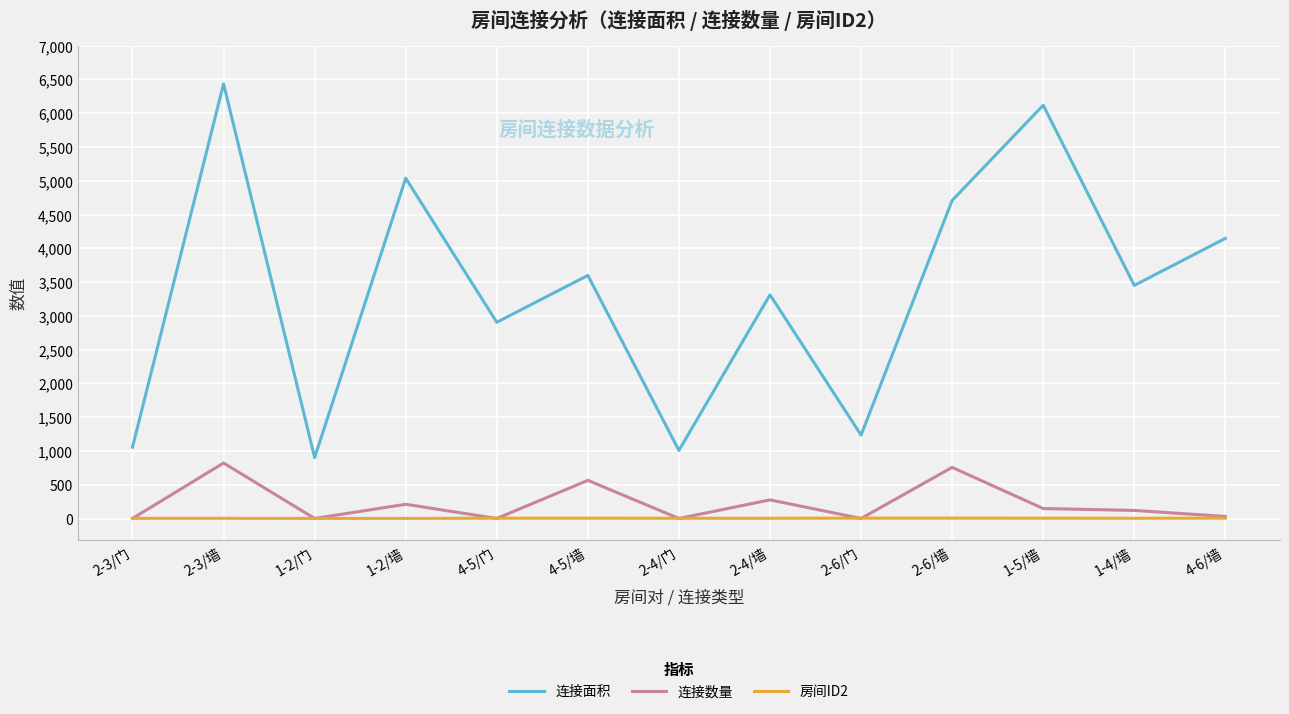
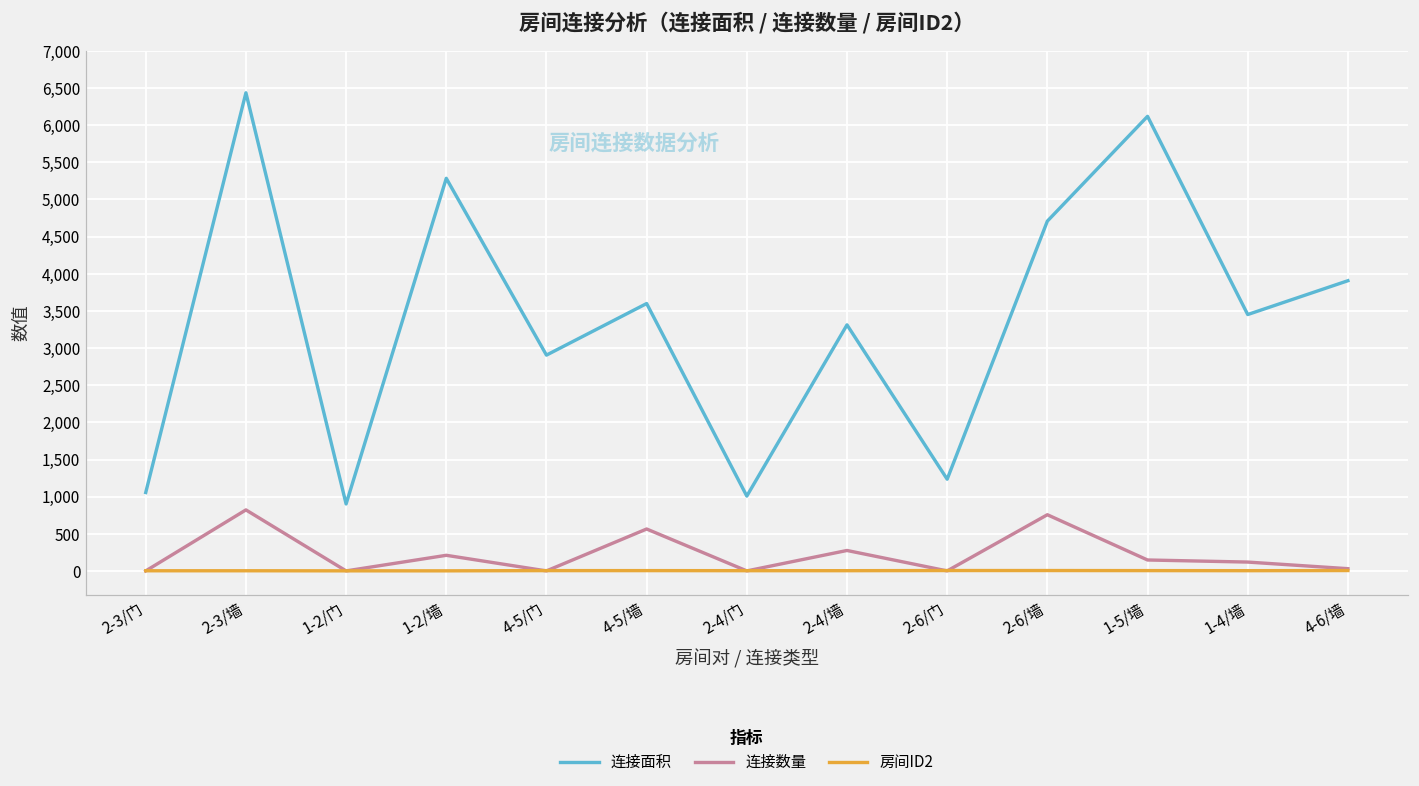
  {
    "连接面积": {
      "2-3/门": "1,100",
      "2-3/墙": "6,400",
      "1-2/门": "900",
-     "1-2/墙": "5,000",
+     "1-2/墙": "5,300",
      "4-5/门": "2,900",
      "4-5/墙": "3,600",
      "2-4/门": "1,000",
      "2-4/墙": "3,300",
      "2-6/门": "1,200",
      "2-6/墙": "4,700",
      "1-5/墙": "6,100",
      "1-4/墙": "3,500",
-     "4-6/墙": "4,100"
+     "4-6/墙": "3,900"
    },
    "连接数量": {
      "2-3/墙": "800",
      "1-2/墙": "200",
      "4-5/墙": "600",
      "2-4/墙": "300",
      "2-6/墙": "800",
      "1-5/墙": "100",
      "1-4/墙": "100"
    },
    "房间ID2": {
      "2-3/墙": "0",
      "1-2/墙": "0",
      "4-5/墙": "0",
      "2-4/墙": "0",
      "2-6/墙": "0",
      "1-5/墙": "0",
      "1-4/墙": "0"
    }
  }
